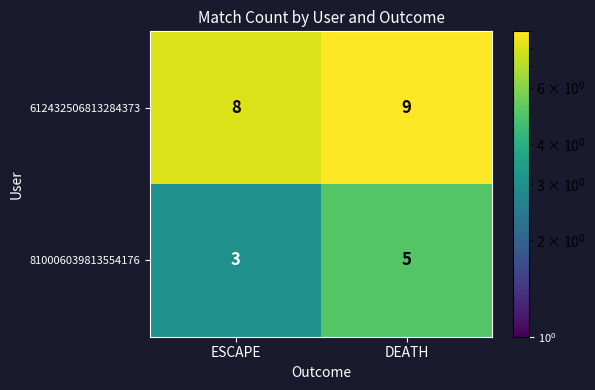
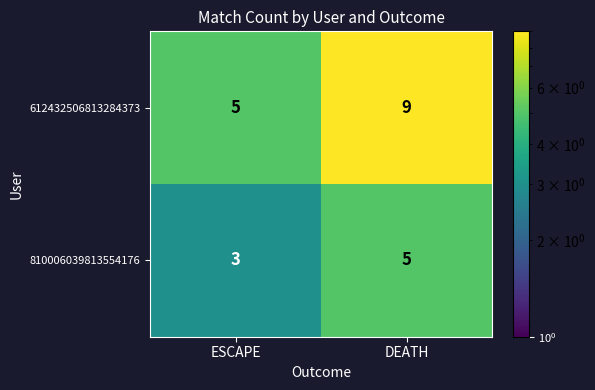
  {
    "612432506813284373": {
-     "ESCAPE": 8,
+     "ESCAPE": 5,
      "DEATH": 9
    },
    "810006039813554176": {
      "ESCAPE": 3,
      "DEATH": 5
    }
  }
